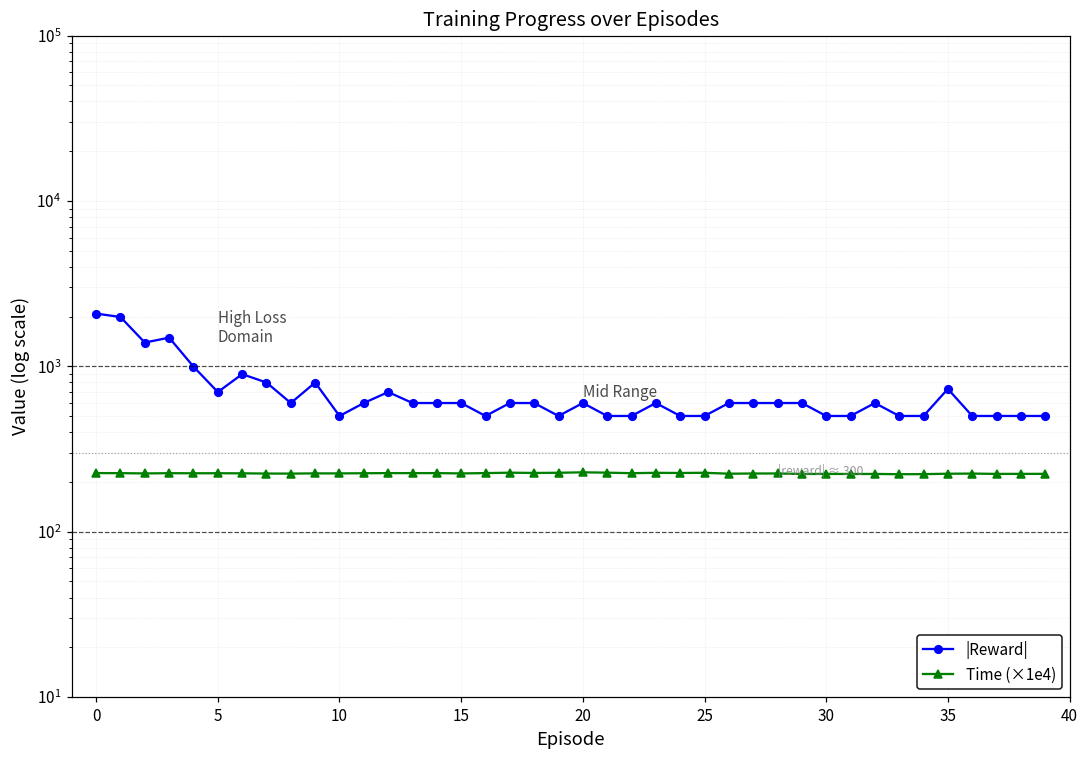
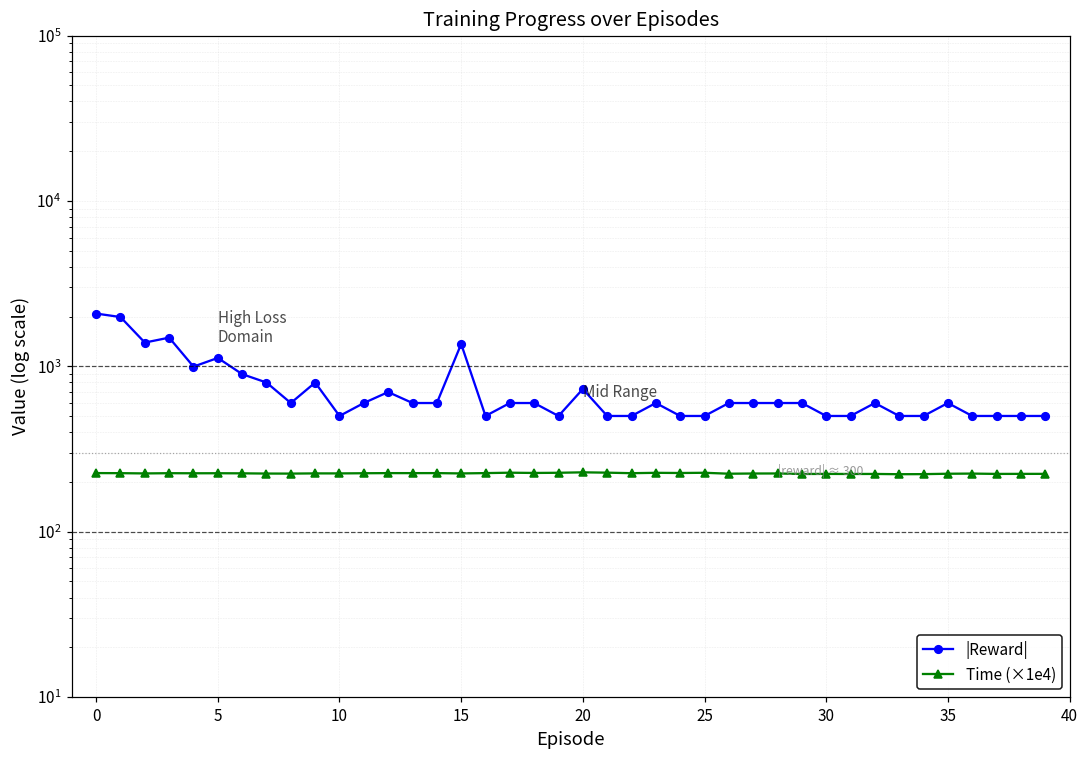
  {
    "|Reward|": {
      "0": 2100,
-     "5": 700,
+     "5": 1100,
      "10": 500,
-     "15": 600,
-     "20": 600,
+     "15": 1400,
+     "20": 700,
      "25": 500,
      "30": 500,
-     "35": 700
+     "35": 600
    },
    "Time (×1e4)": {
      "0": 230,
      "5": 230,
      "10": 230,
      "15": 230,
      "20": 230,
      "25": 230,
      "35": 220
    }
  }
